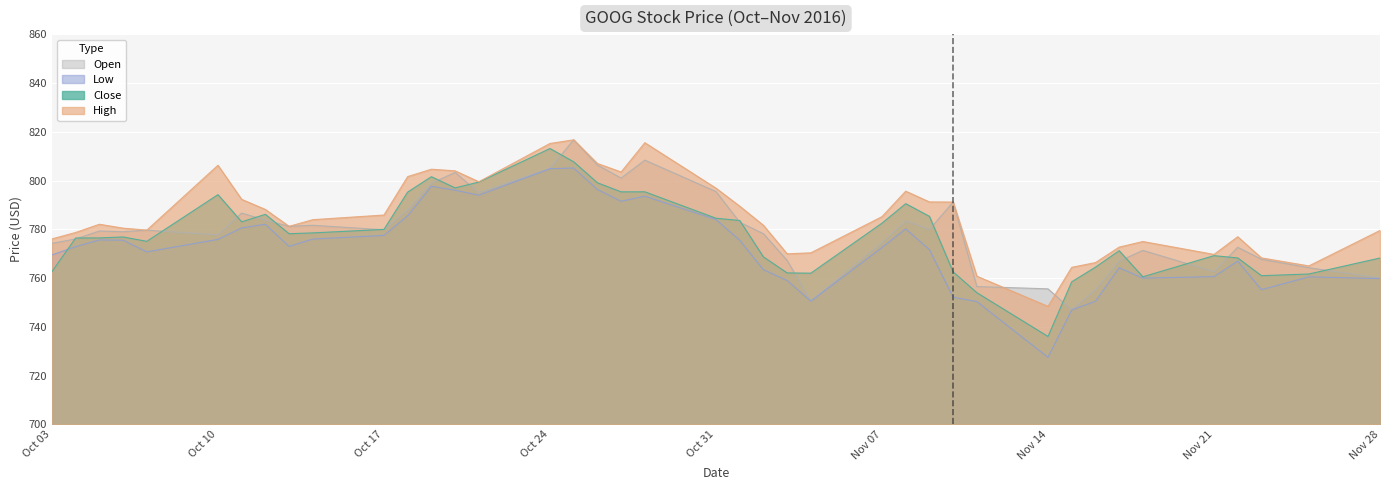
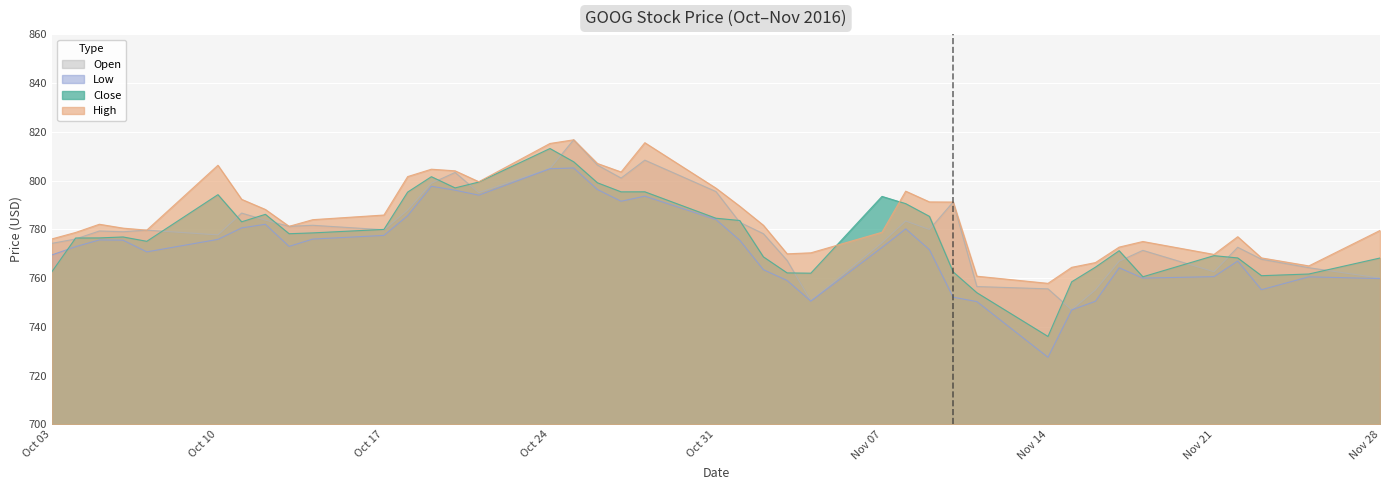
  {
    "Close": {
      "Oct 03": 763,
      "Oct 10": 794,
      "Oct 24": 813,
-     "Nov 07": 783,
+     "Nov 07": 793,
      "Nov 14": 736,
      "Nov 28": 768
    },
    "High": {
      "Oct 03": 776,
      "Oct 10": 806,
      "Oct 17": 786,
      "Oct 24": 815,
      "Oct 31": 797,
-     "Nov 07": 785,
-     "Nov 14": 748,
+     "Nov 07": 779,
+     "Nov 14": 758,
      "Nov 28": 780
    }
  }
